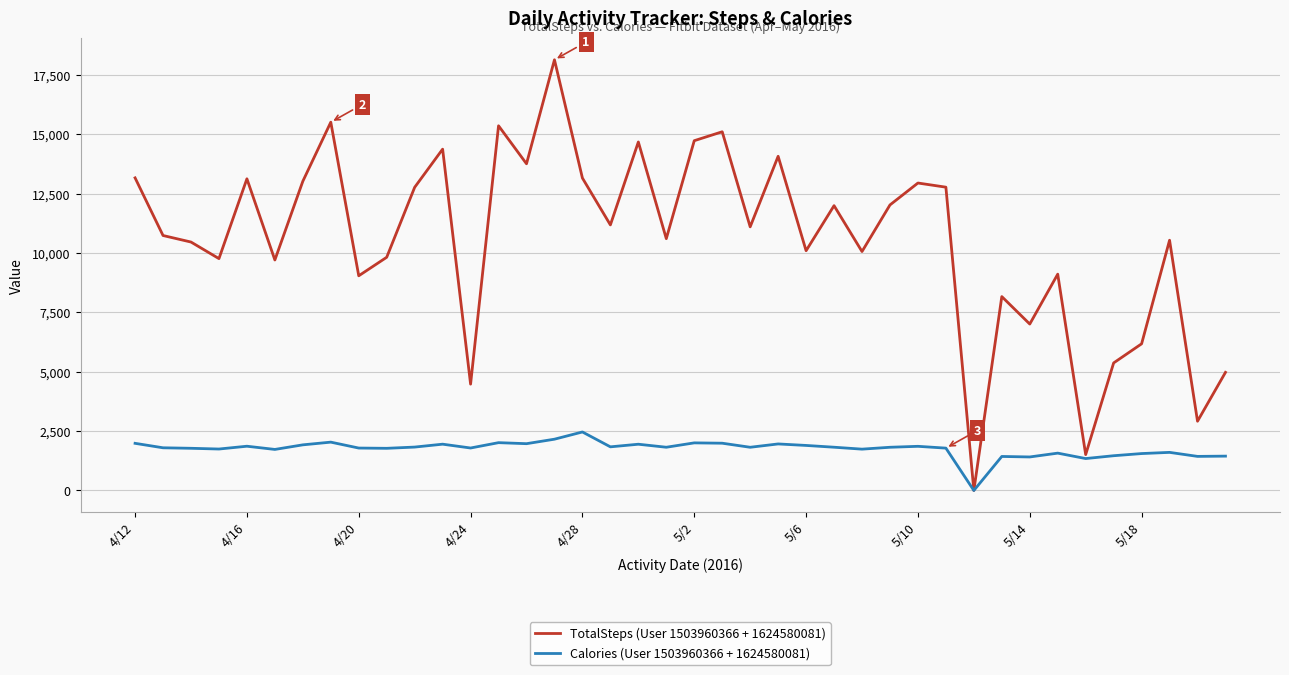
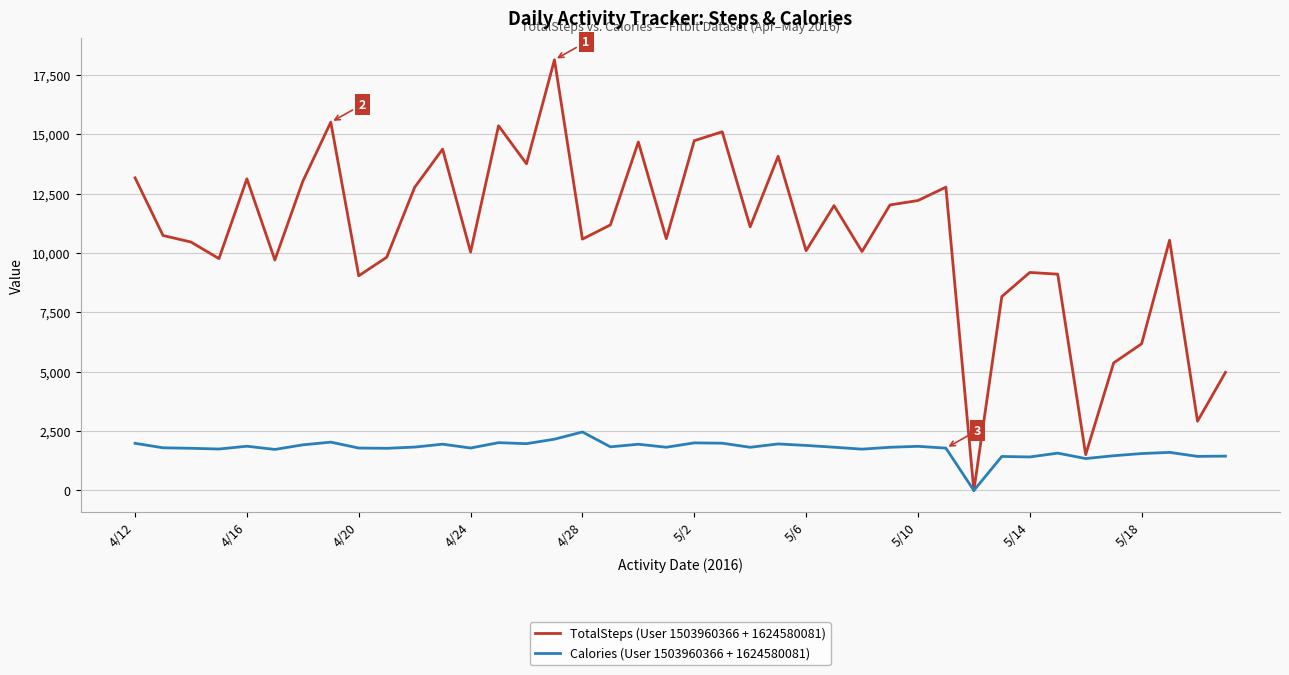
  {
    "TotalSteps (User 1503960366 + 1624580081)": {
      "4/12": "13,200",
      "4/16": "13,100",
      "4/20": "9,000",
-     "4/24": "4,500",
-     "4/28": "13,200",
+     "4/24": "10,000",
+     "4/28": "10,600",
      "5/2": "14,700",
      "5/6": "10,100",
-     "5/10": "12,900",
-     "5/14": "7,000",
+     "5/10": "12,200",
+     "5/14": "9,200",
      "5/18": "6,200"
    },
    "Calories (User 1503960366 + 1624580081)": {
      "4/12": "2,000",
      "4/16": "1,900",
      "4/20": "1,800",
      "4/24": "1,800",
      "4/28": "2,500",
      "5/2": "2,000",
      "5/6": "1,900",
      "5/10": "1,900",
      "5/14": "1,400",
      "5/18": "1,600"
    }
  }
